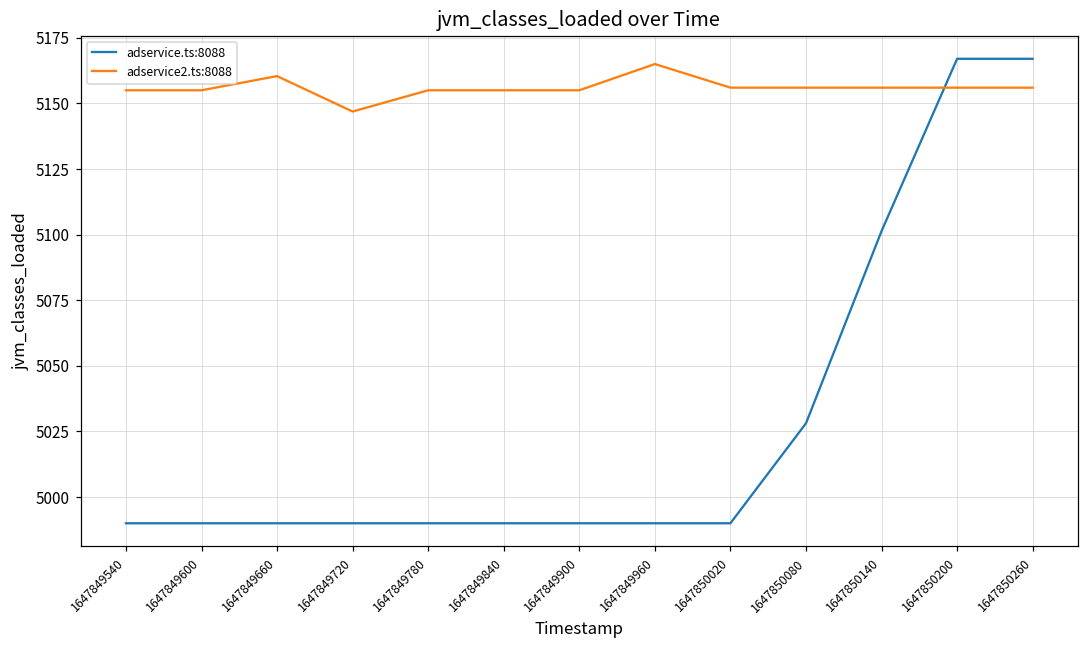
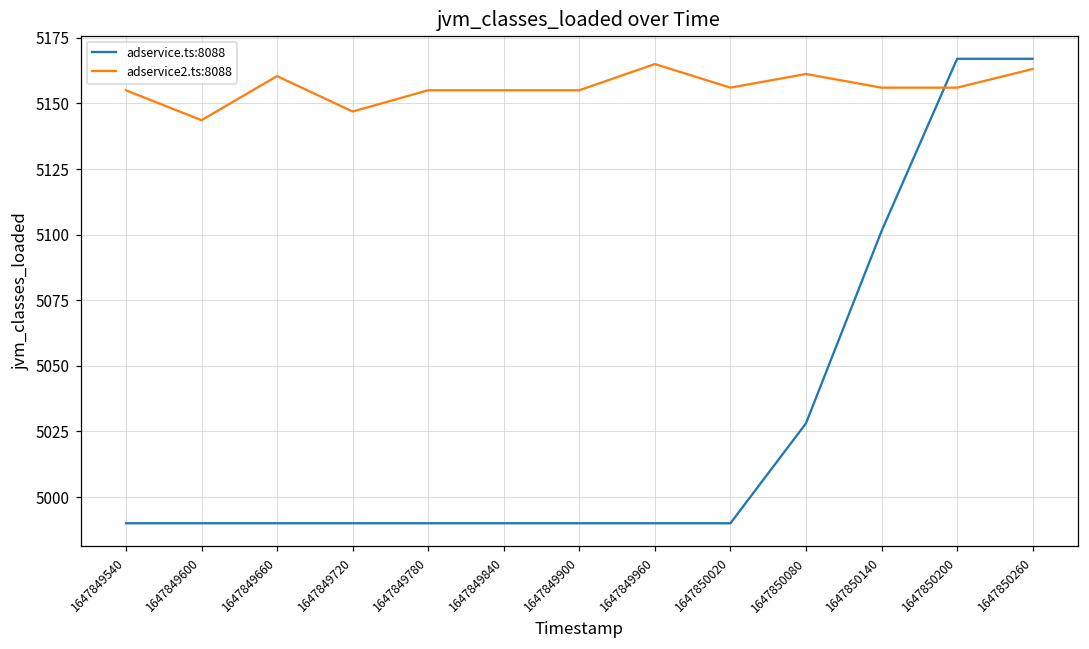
  {
    "adservice.ts:8088": {
      "1647849540": 4990,
      "1647849600": 4990,
      "1647849660": 4990,
      "1647849720": 4990,
      "1647849780": 4990,
      "1647849840": 4990,
      "1647849900": 4990,
      "1647849960": 4990,
      "1647850020": 4990,
      "1647850080": 5028,
      "1647850140": 5101,
      "1647850200": 5167,
      "1647850260": 5167
    },
    "adservice2.ts:8088": {
      "1647849540": 5155,
-     "1647849600": 5155,
+     "1647849600": 5144,
      "1647849660": 5160,
      "1647849720": 5147,
      "1647849780": 5155,
      "1647849840": 5155,
      "1647849900": 5155,
      "1647849960": 5165,
      "1647850020": 5156,
-     "1647850080": 5156,
+     "1647850080": 5161,
      "1647850140": 5156,
      "1647850200": 5156,
-     "1647850260": 5156
+     "1647850260": 5163
    }
  }
